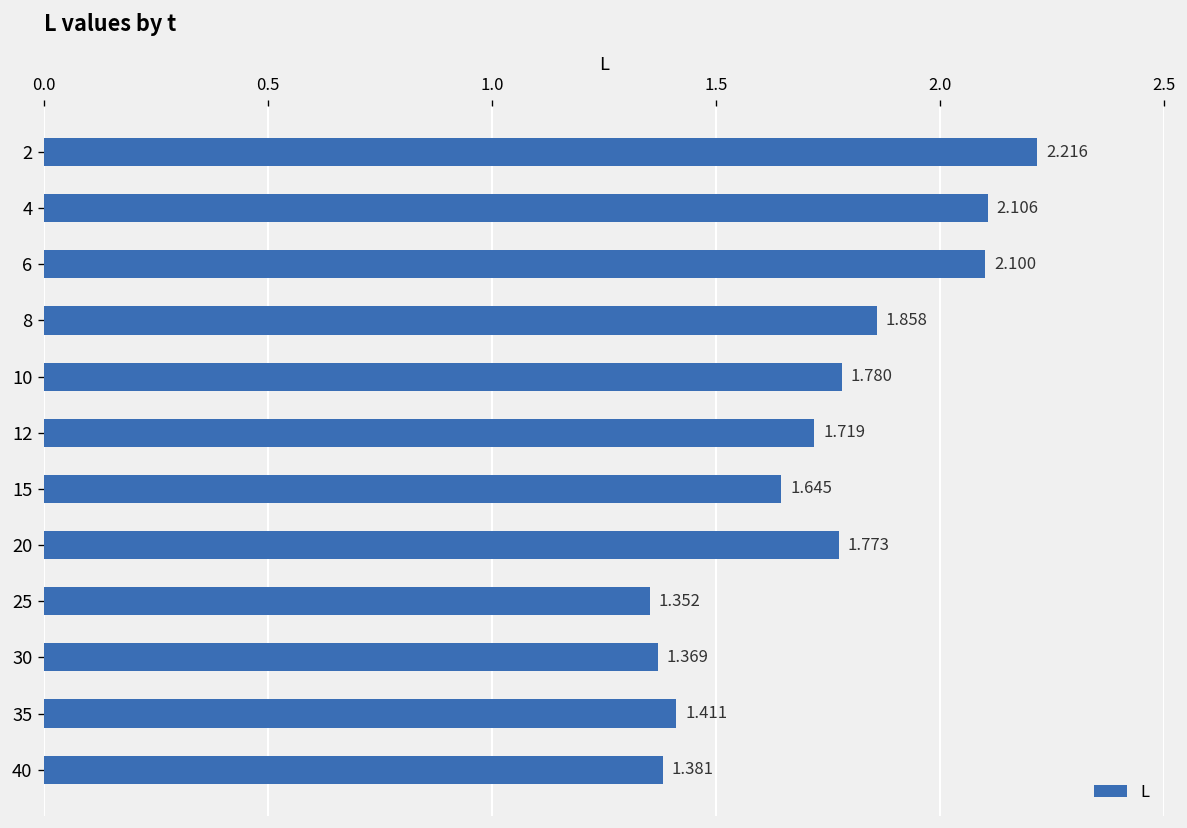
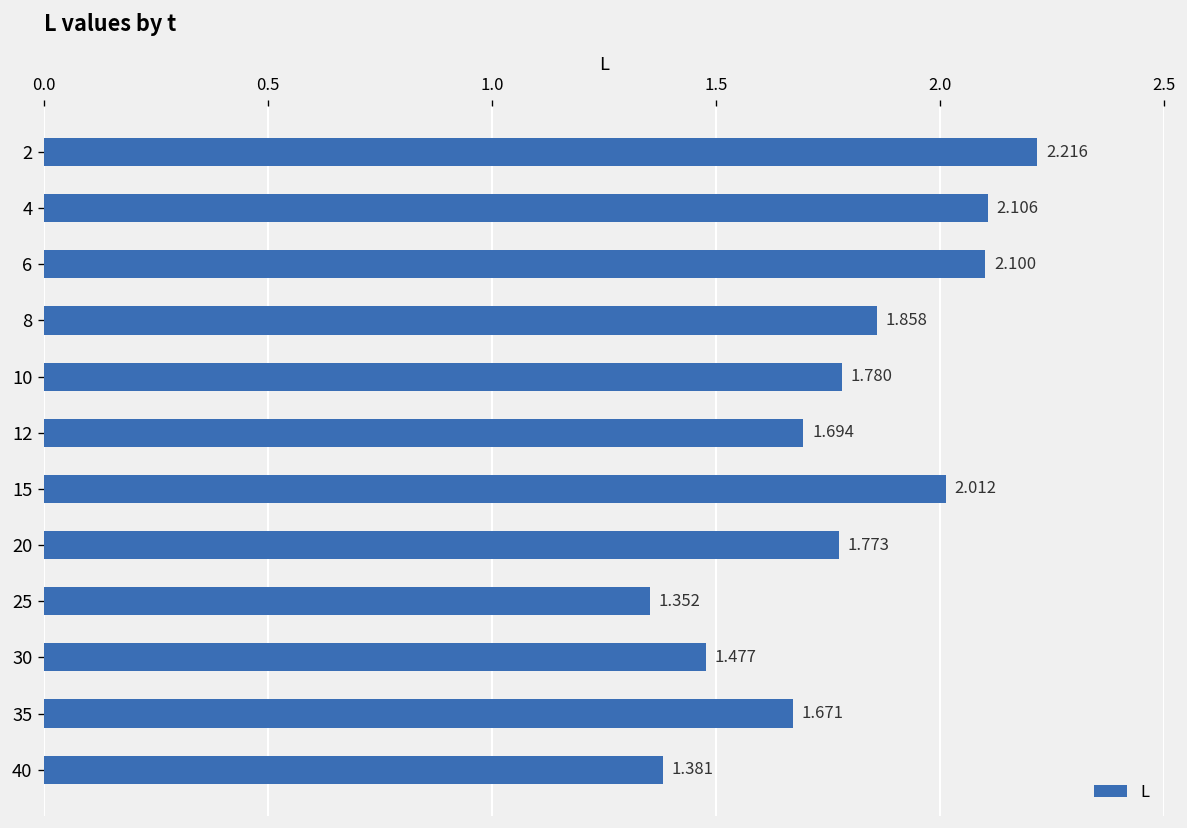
  {
    "2": 2.216,
    "4": 2.106,
    "6": 2.100,
    "8": 1.858,
    "10": 1.780,
-   "12": 1.719,
-   "15": 1.645,
+   "12": 1.694,
+   "15": 2.012,
    "20": 1.773,
    "25": 1.352,
-   "30": 1.369,
-   "35": 1.411,
+   "30": 1.477,
+   "35": 1.671,
    "40": 1.381
  }
